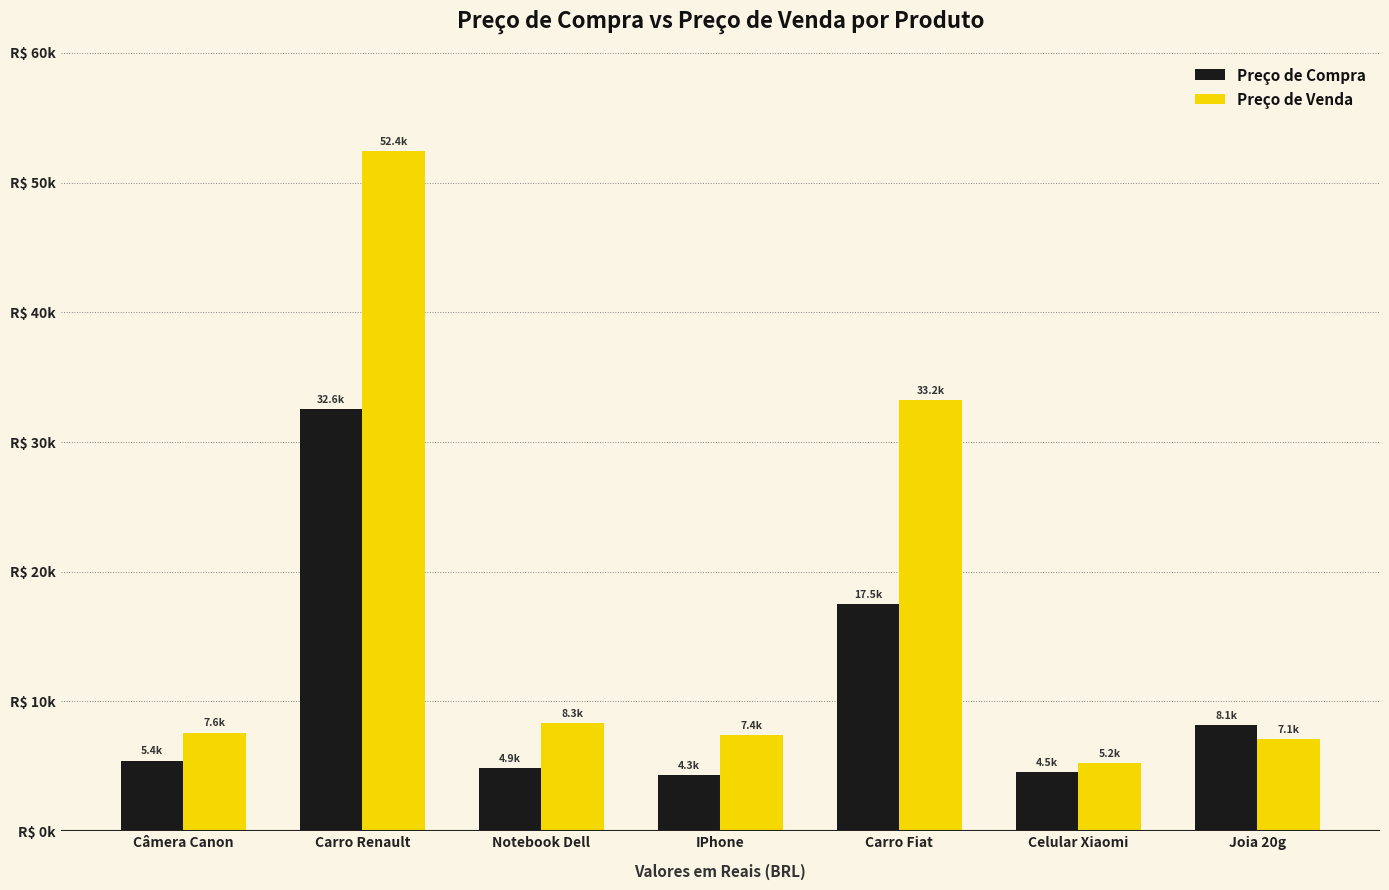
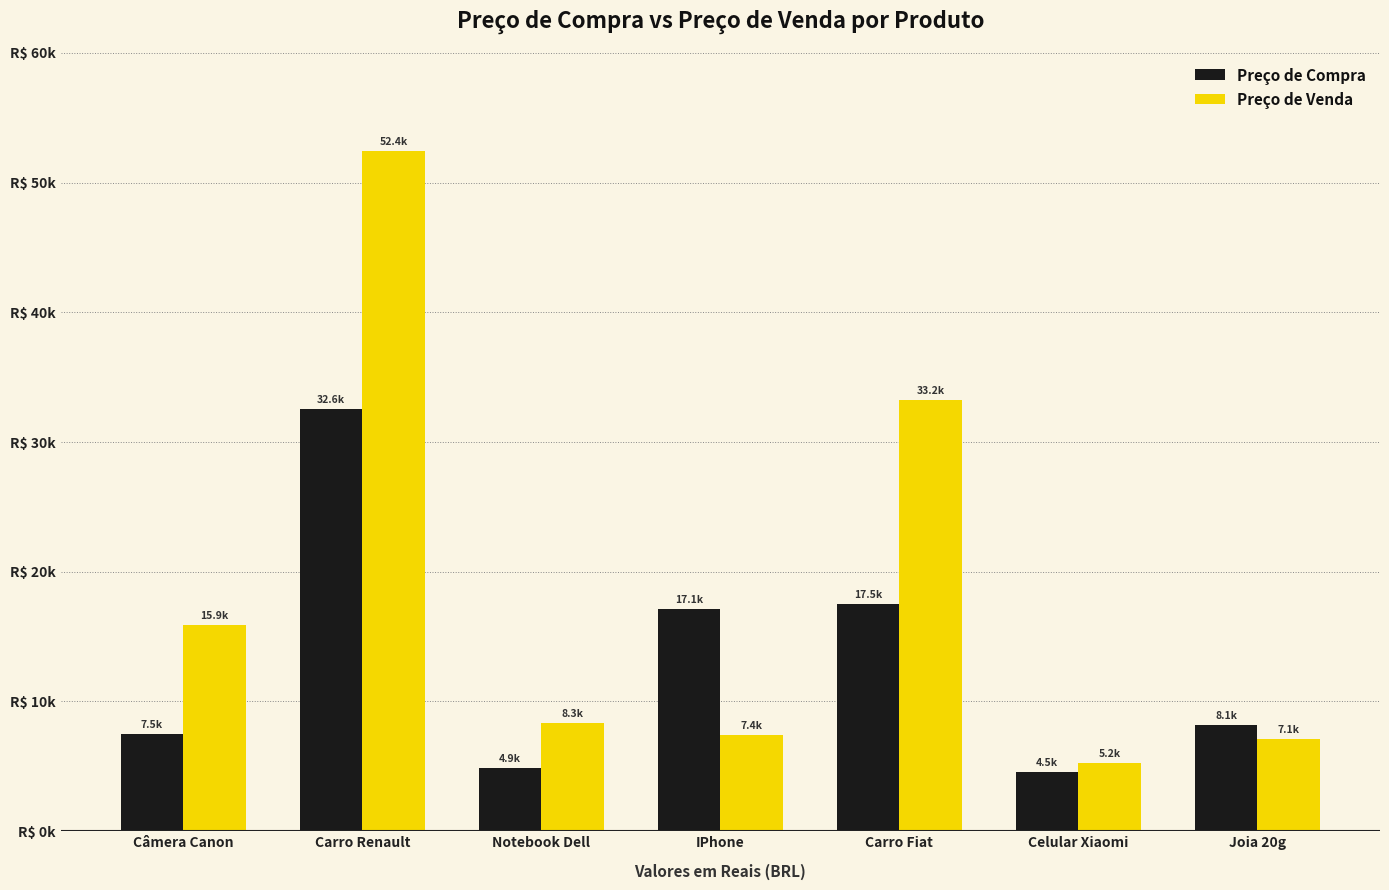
  {
    "Preço de Compra": {
-     "Câmera Canon": "5.4k",
+     "Câmera Canon": "7.5k",
      "Carro Renault": "32.6k",
      "Notebook Dell": "4.9k",
-     "IPhone": "4.3k",
+     "IPhone": "17.1k",
      "Carro Fiat": "17.5k",
      "Celular Xiaomi": "4.5k",
      "Joia 20g": "8.1k"
    },
    "Preço de Venda": {
-     "Câmera Canon": "7.6k",
+     "Câmera Canon": "15.9k",
      "Carro Renault": "52.4k",
      "Notebook Dell": "8.3k",
      "IPhone": "7.4k",
      "Carro Fiat": "33.2k",
      "Celular Xiaomi": "5.2k",
      "Joia 20g": "7.1k"
    }
  }
